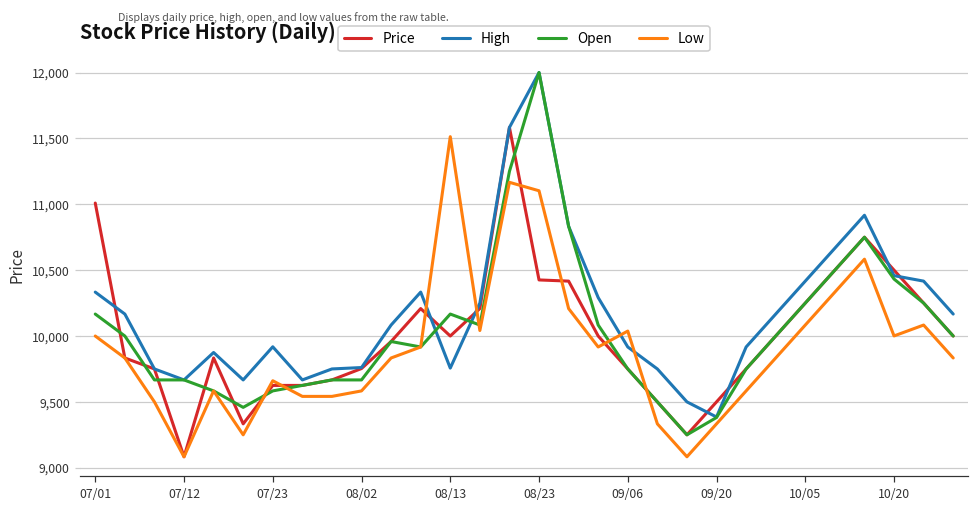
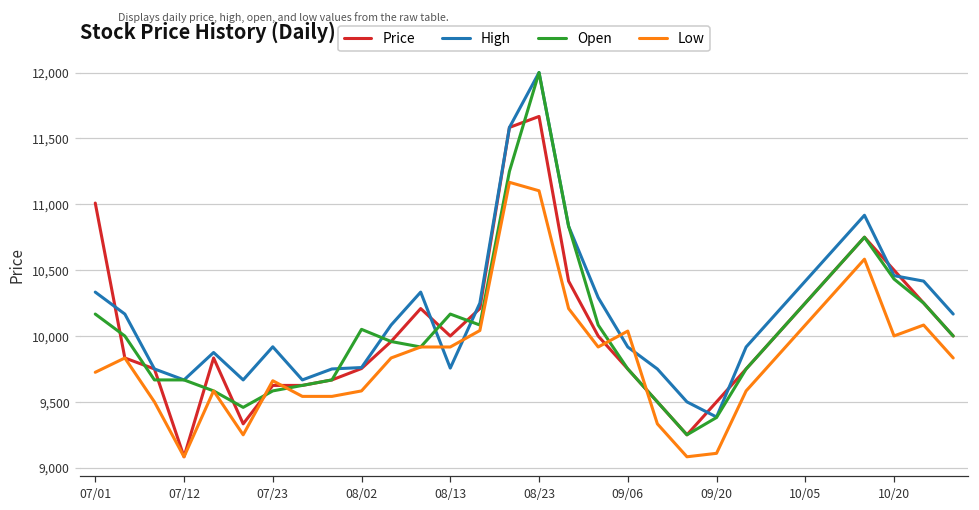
  {
    "Price": {
      "07/01": "11,010",
      "07/23": "9,630",
      "08/13": "10,000",
-     "08/23": "10,430",
+     "08/23": "11,670",
      "09/20": "9,500",
      "10/20": "10,500"
    },
    "High": {
      "07/01": "10,330",
      "07/23": "9,920",
      "08/13": "9,760",
      "09/06": "9,920",
      "10/05": "10,420",
      "10/20": "10,460"
    },
    "Open": {
      "07/01": "10,170",
      "07/23": "9,580",
-     "08/02": "9,670",
+     "08/02": "10,050",
      "08/13": "10,170",
      "10/20": "10,430"
    },
    "Low": {
-     "07/01": "10,000",
+     "07/01": "9,720",
      "07/23": "9,660",
      "08/02": "9,580",
-     "08/13": "11,510",
+     "08/13": "9,920",
      "08/23": "11,100",
      "09/06": "10,040",
-     "09/20": "9,330",
+     "09/20": "9,110",
      "10/05": "10,080",
      "10/20": "10,000"
    }
  }
